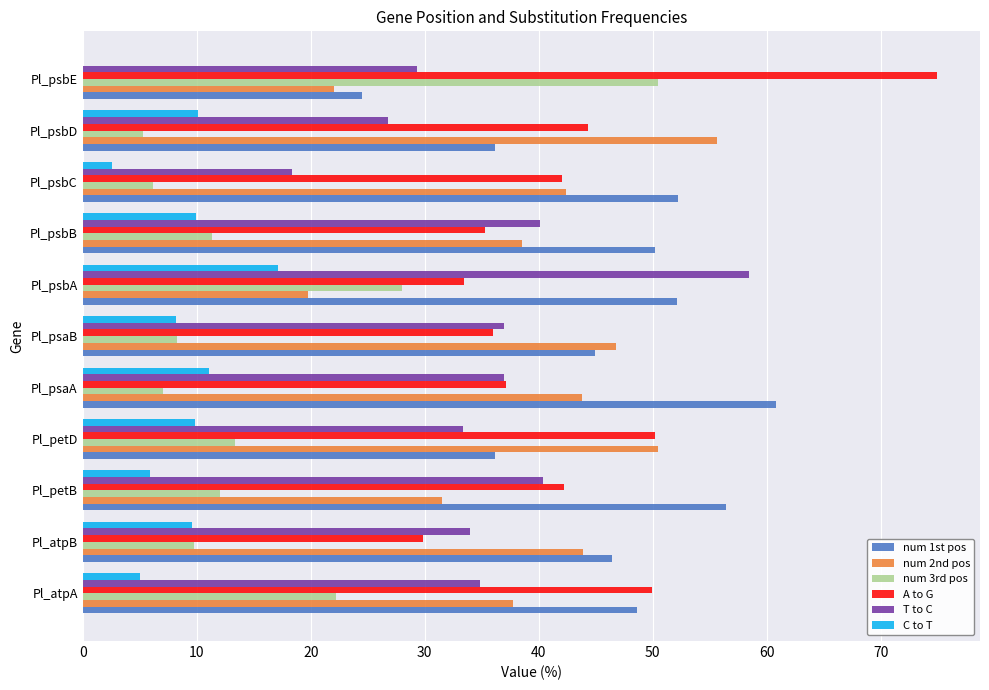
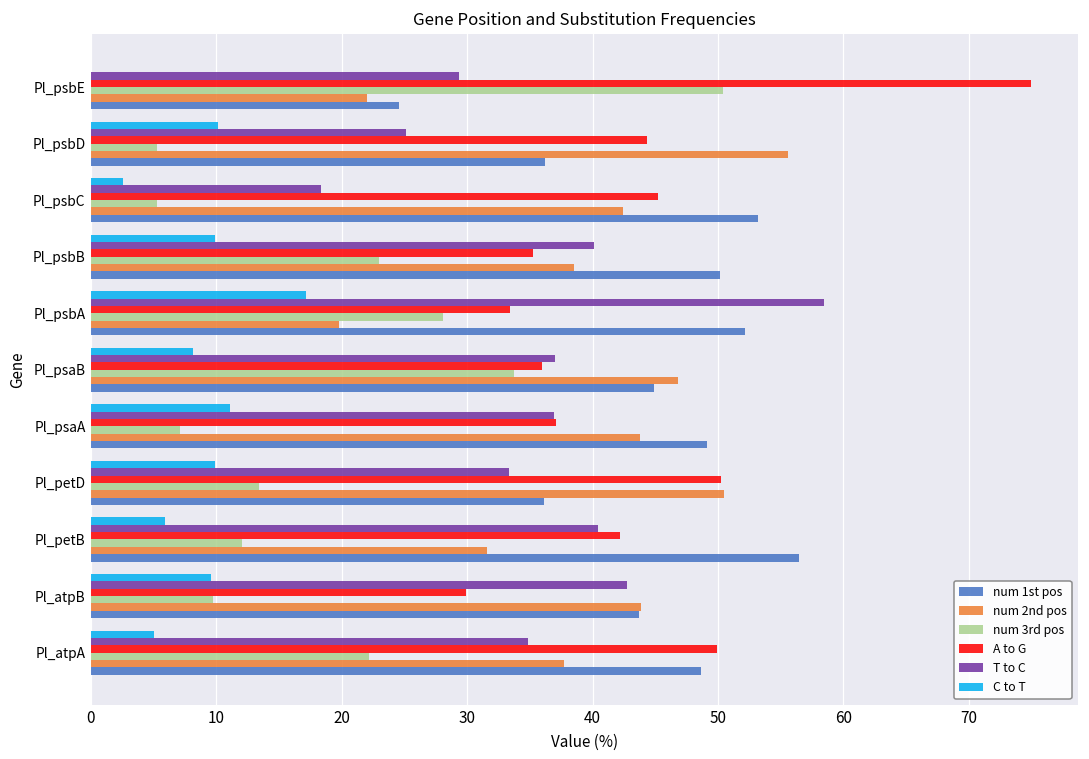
  {
    "num 1st pos": {
      "Pl_psbE": 24.5,
      "Pl_psbD": 36.2,
-     "Pl_psbC": 52.2,
+     "Pl_psbC": 53.2,
      "Pl_psbB": 50.2,
      "Pl_psbA": 52.2,
      "Pl_psaB": 44.9,
-     "Pl_psaA": 60.8,
+     "Pl_psaA": 49.1,
      "Pl_petD": 36.2,
      "Pl_petB": 56.4,
-     "Pl_atpB": 46.4,
+     "Pl_atpB": 43.7,
      "Pl_atpA": 48.6
    },
    "num 2nd pos": {
      "Pl_psbE": 22.0,
      "Pl_psbD": 55.6,
      "Pl_psbC": 42.4,
      "Pl_psbB": 38.5,
      "Pl_psbA": 19.8,
      "Pl_psaB": 46.8,
      "Pl_psaA": 43.8,
      "Pl_petD": 50.5,
      "Pl_petB": 31.5,
      "Pl_atpB": 43.9,
      "Pl_atpA": 37.7
    },
    "num 3rd pos": {
      "Pl_psbE": 50.4,
      "Pl_psbD": 5.3,
-     "Pl_psbC": 6.2,
-     "Pl_psbB": 11.3,
+     "Pl_psbC": 5.3,
+     "Pl_psbB": 22.9,
      "Pl_psbA": 28.0,
-     "Pl_psaB": 8.3,
+     "Pl_psaB": 33.7,
      "Pl_psaA": 7.1,
      "Pl_petD": 13.4,
      "Pl_petB": 12.0,
      "Pl_atpB": 9.7,
      "Pl_atpA": 22.2
    },
    "A to G": {
      "Pl_psbE": 75.0,
      "Pl_psbD": 44.3,
-     "Pl_psbC": 42.0,
+     "Pl_psbC": 45.3,
      "Pl_psbB": 35.3,
      "Pl_psbA": 33.4,
      "Pl_psaB": 36.0,
      "Pl_psaA": 37.1,
      "Pl_petD": 50.2,
      "Pl_petB": 42.2,
      "Pl_atpB": 29.9,
      "Pl_atpA": 49.9
    },
    "T to C": {
      "Pl_psbE": 29.3,
-     "Pl_psbD": 26.7,
+     "Pl_psbD": 25.1,
      "Pl_psbC": 18.4,
      "Pl_psbB": 40.1,
      "Pl_psbA": 58.4,
      "Pl_psaB": 37.0,
      "Pl_psaA": 36.9,
      "Pl_petD": 33.3,
      "Pl_petB": 40.4,
-     "Pl_atpB": 34.0,
+     "Pl_atpB": 42.8,
      "Pl_atpA": 34.9
    },
    "C to T": {
      "Pl_psbE": 0.0,
      "Pl_psbD": 10.1,
      "Pl_psbC": 2.6,
      "Pl_psbB": 9.9,
      "Pl_psbA": 17.2,
      "Pl_psaB": 8.2,
      "Pl_psaA": 11.1,
      "Pl_petD": 9.9,
      "Pl_petB": 5.9,
      "Pl_atpB": 9.6,
      "Pl_atpA": 5.0
    }
  }
